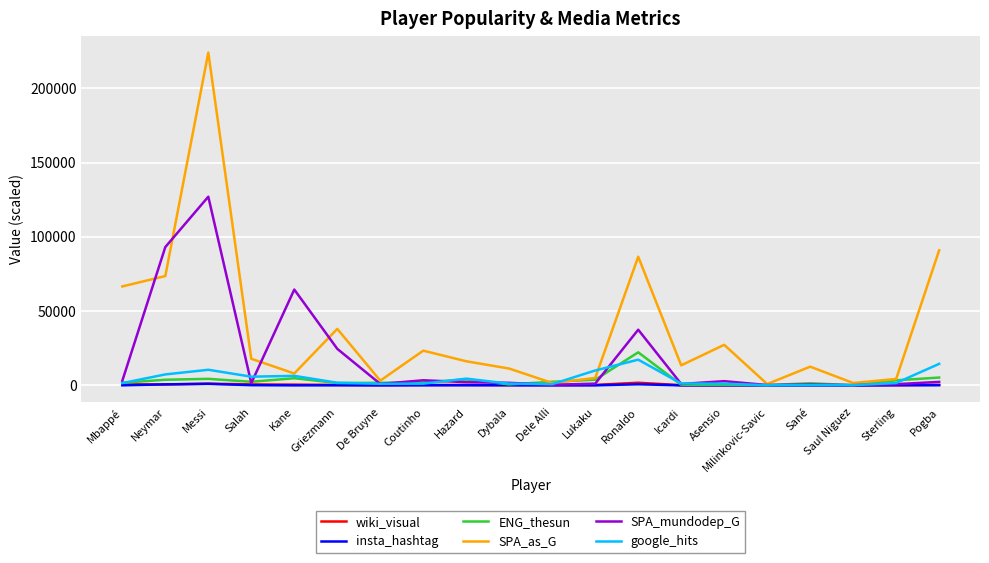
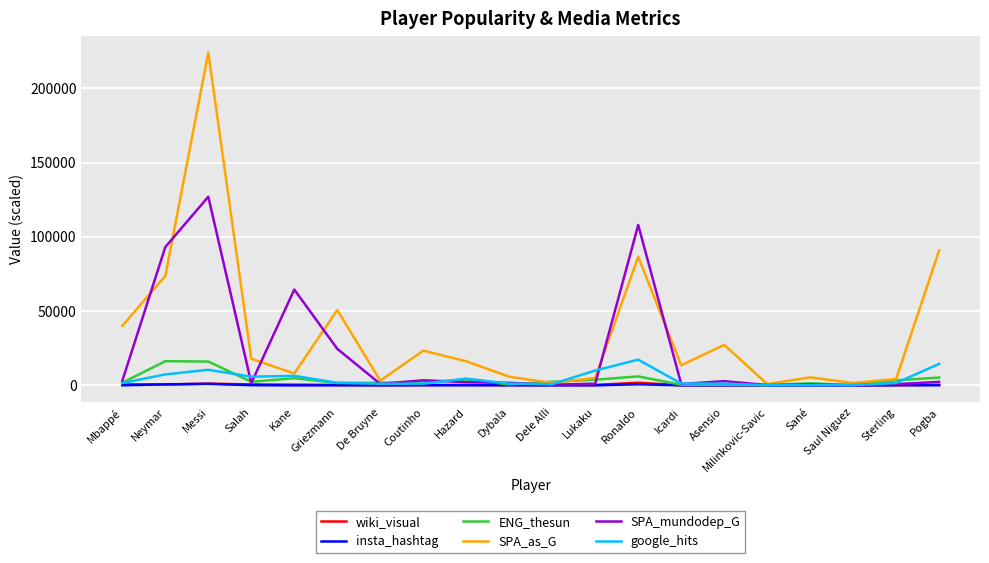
  {
    "ENG_thesun": {
-     "Neymar": 4000,
-     "Messi": 4000,
-     "Ronaldo": 22000,
+     "Neymar": 16000,
+     "Messi": 16000,
+     "Ronaldo": 6000,
      "Pogba": 5000
    },
    "SPA_as_G": {
-     "Mbappé": 67000,
+     "Mbappé": 40000,
      "Neymar": 74000,
      "Messi": 224000,
      "Salah": 18000,
-     "Griezmann": 38000,
+     "Griezmann": 51000,
      "Coutinho": 23000,
      "Hazard": 16000,
-     "Dybala": 11000,
+     "Dybala": 6000,
      "Ronaldo": 87000,
      "Icardi": 14000,
      "Asensio": 27000,
-     "Sané": 13000,
+     "Sané": 5000,
      "Pogba": 91000
    },
    "SPA_mundodep_G": {
      "Neymar": 93000,
      "Messi": 127000,
      "Kane": 65000,
      "Griezmann": 25000,
      "Hazard": 2000,
-     "Ronaldo": 37000,
+     "Ronaldo": 108000,
      "Pogba": 2000
    },
    "google_hits": {
      "Neymar": 7000,
      "Messi": 11000,
      "Salah": 6000,
      "Lukaku": 10000,
      "Ronaldo": 17000,
      "Pogba": 14000
    }
  }
